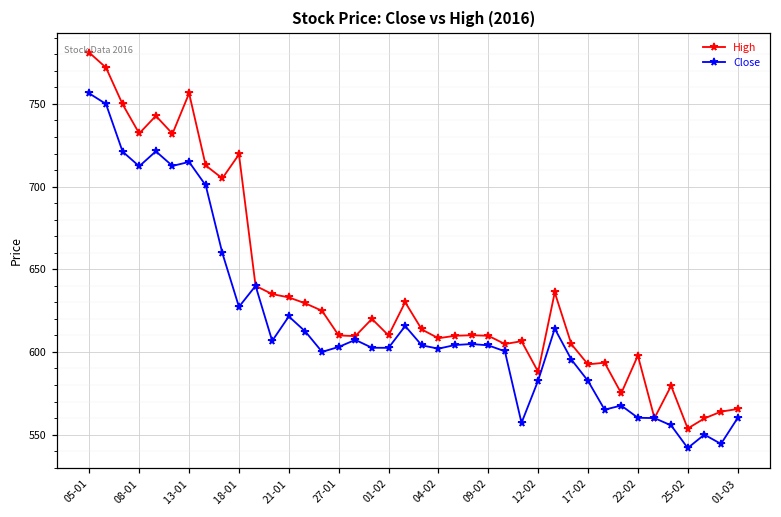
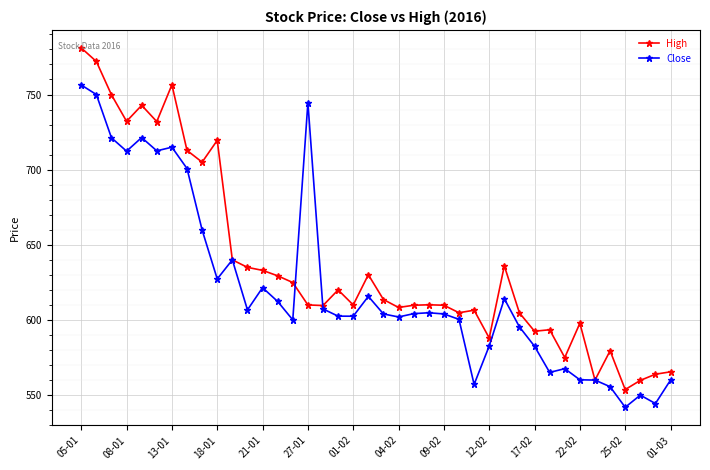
  {
    "High": {
      "08-01": 732,
      "13-01": 756,
      "18-01": 719,
      "21-01": 633,
      "27-01": 610,
      "01-02": 610,
      "04-02": 608,
      "09-02": 610,
      "12-02": 588,
      "17-02": 593,
      "22-02": 598,
      "25-02": 554,
      "01-03": 566
    },
    "Close": {
      "05-01": 756,
      "08-01": 712,
      "13-01": 715,
      "18-01": 627,
      "21-01": 622,
-     "27-01": 603,
+     "27-01": 745,
      "01-02": 603,
      "04-02": 602,
      "09-02": 604,
      "12-02": 583,
      "17-02": 583,
      "22-02": 560,
      "25-02": 542,
      "01-03": 560
    }
  }
